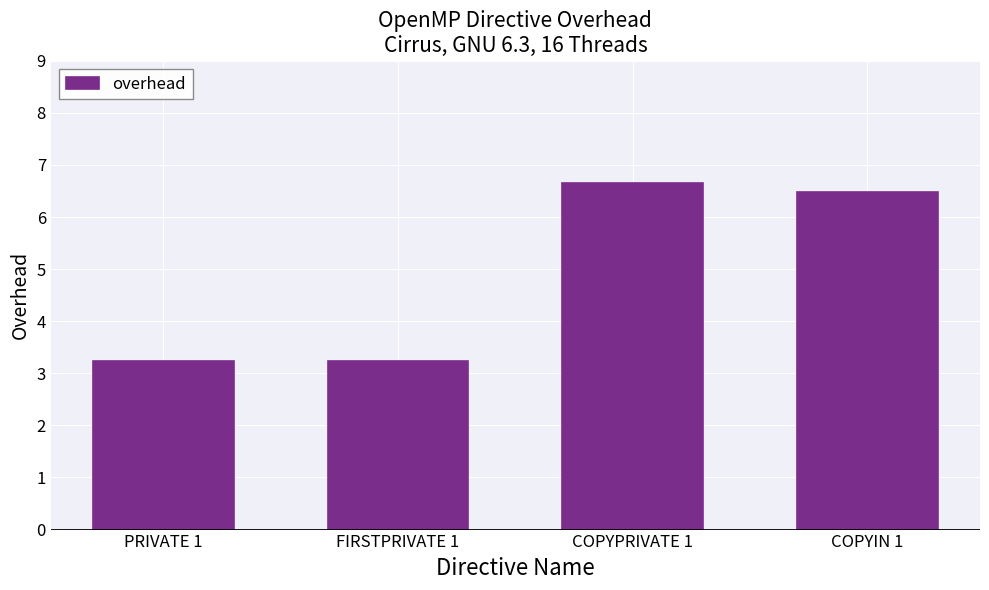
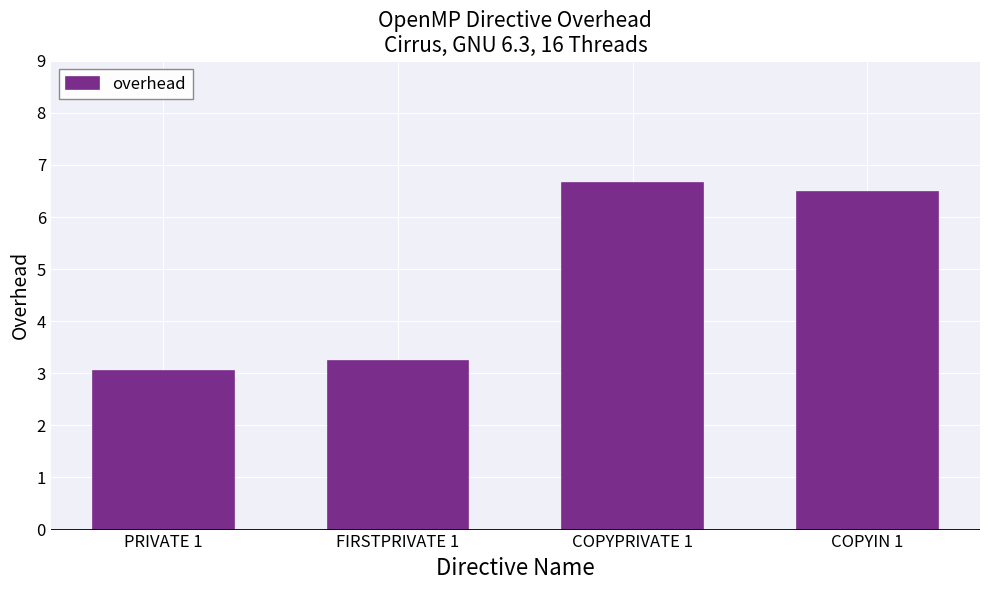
  {
-   "PRIVATE 1": 3.2,
+   "PRIVATE 1": 3.0,
    "FIRSTPRIVATE 1": 3.2,
    "COPYPRIVATE 1": 6.7,
    "COPYIN 1": 6.5
  }
